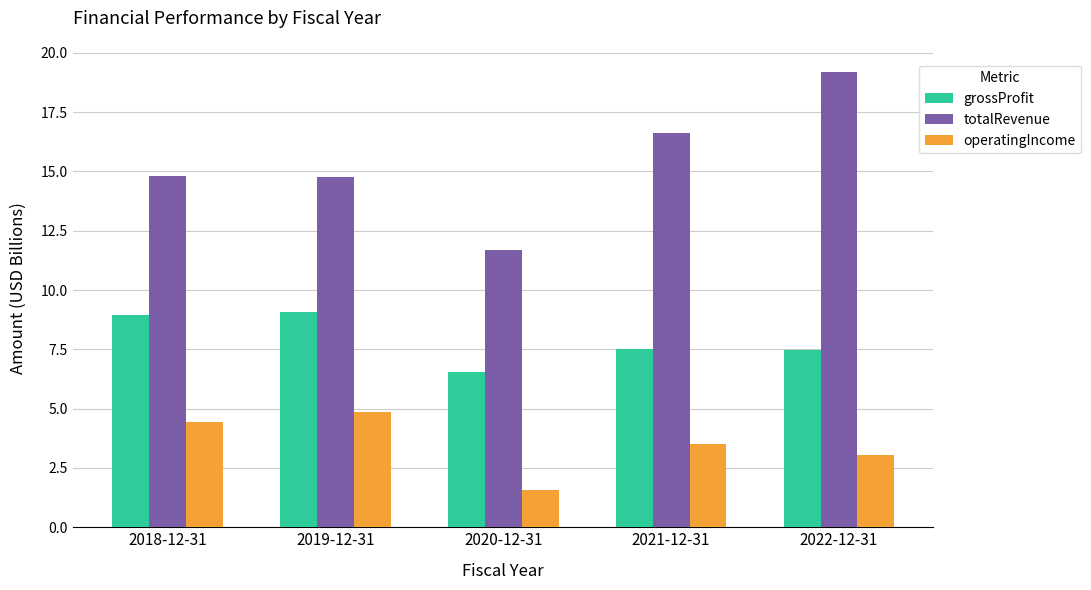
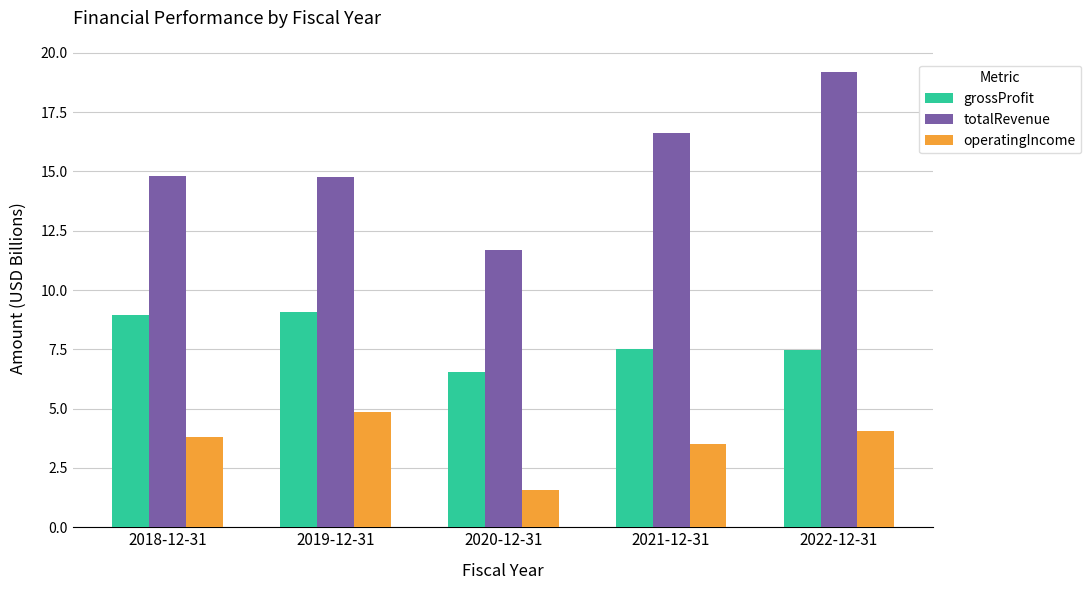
  {
    "grossProfit": {
      "2018-12-31": 9.0,
      "2019-12-31": 9.1,
      "2020-12-31": 6.6,
      "2021-12-31": 7.5,
      "2022-12-31": 7.5
    },
    "totalRevenue": {
      "2018-12-31": 14.8,
      "2019-12-31": 14.8,
      "2020-12-31": 11.7,
      "2021-12-31": 16.6,
      "2022-12-31": 19.2
    },
    "operatingIncome": {
-     "2018-12-31": 4.4,
+     "2018-12-31": 3.8,
      "2019-12-31": 4.9,
      "2020-12-31": 1.6,
      "2021-12-31": 3.5,
-     "2022-12-31": 3.1
+     "2022-12-31": 4.1
    }
  }
